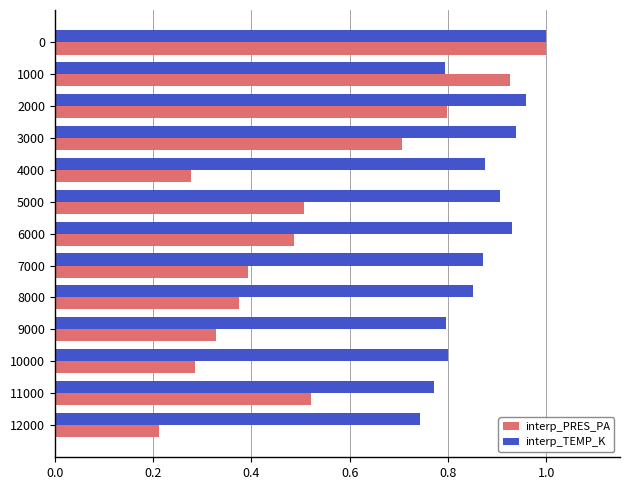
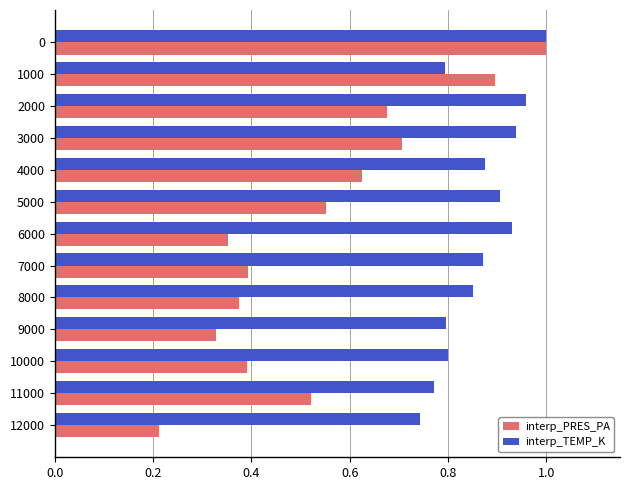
  {
    "interp_PRES_PA": {
      "0": 1.00,
-     "1000": 0.93,
-     "2000": 0.80,
+     "1000": 0.89,
+     "2000": 0.68,
      "3000": 0.71,
-     "4000": 0.28,
-     "5000": 0.51,
-     "6000": 0.49,
+     "4000": 0.63,
+     "5000": 0.55,
+     "6000": 0.35,
      "7000": 0.39,
      "8000": 0.38,
      "9000": 0.33,
-     "10000": 0.29,
+     "10000": 0.39,
      "11000": 0.52,
      "12000": 0.21
    },
    "interp_TEMP_K": {
      "0": 1.00,
      "1000": 0.79,
      "2000": 0.96,
      "3000": 0.94,
      "4000": 0.88,
      "5000": 0.90,
      "6000": 0.93,
      "7000": 0.87,
      "8000": 0.85,
      "9000": 0.80,
      "10000": 0.80,
      "11000": 0.77,
      "12000": 0.74
    }
  }
